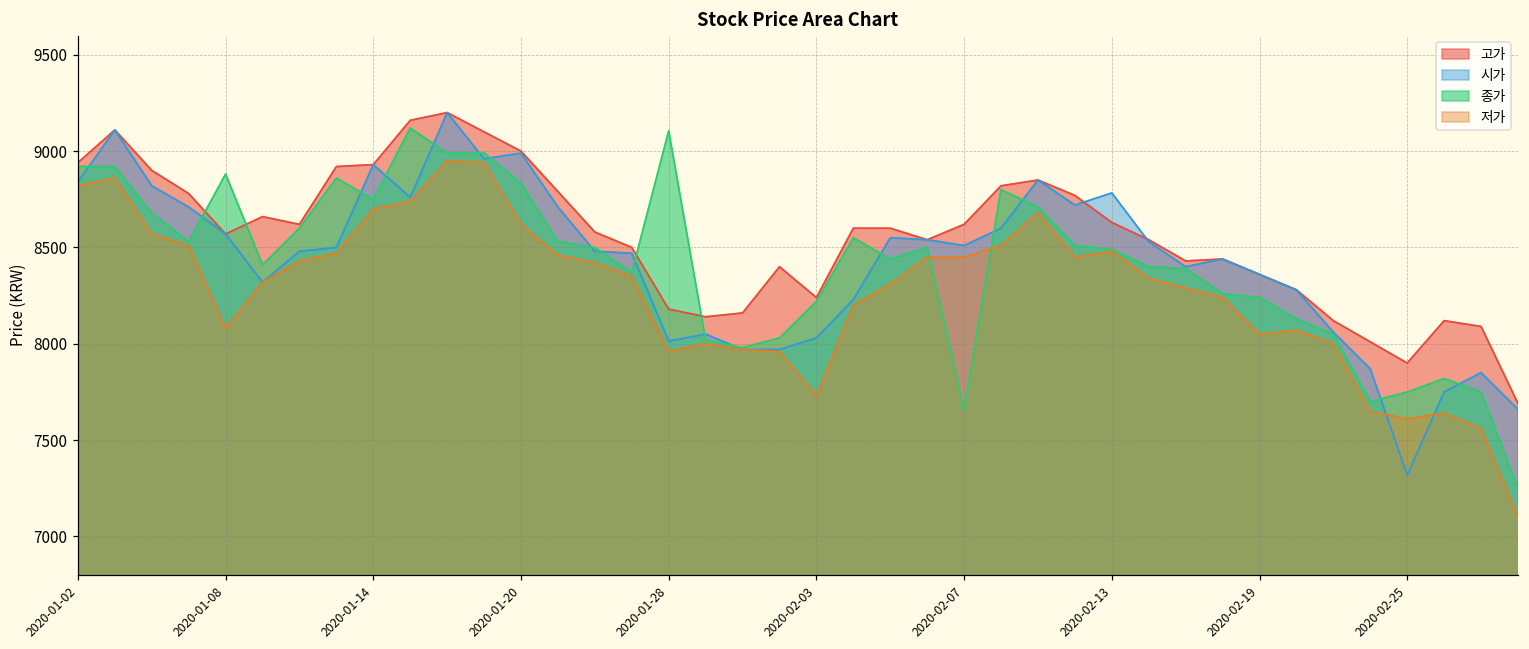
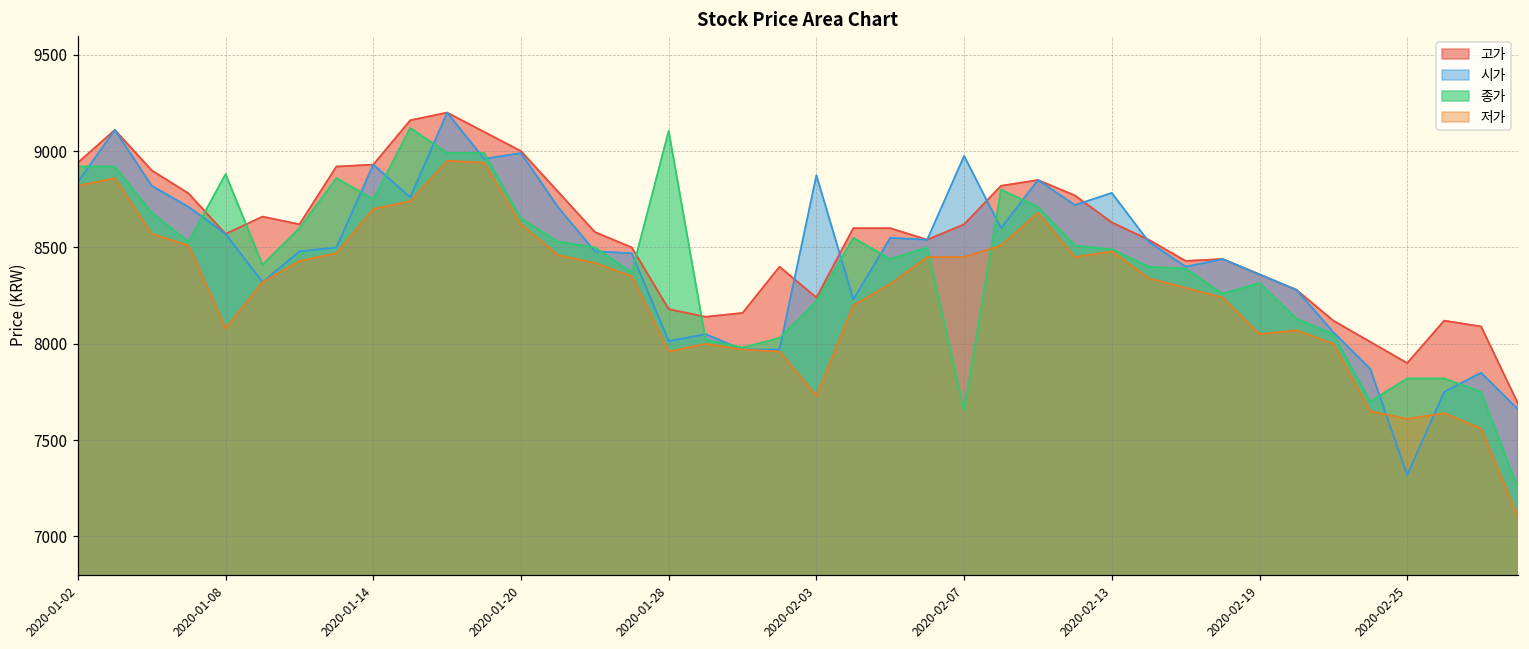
  {
    "시가": {
      "2020-01-02": 8840,
      "2020-01-28": 8010,
-     "2020-02-03": 8030,
-     "2020-02-07": 8510,
+     "2020-02-03": 8880,
+     "2020-02-07": 8980,
      "2020-02-13": 8780,
      "2020-02-25": 7320
    },
    "종가": {
      "2020-01-02": 8920,
      "2020-01-08": 8880,
      "2020-01-14": 8750,
-     "2020-01-20": 8830,
+     "2020-01-20": 8650,
      "2020-01-28": 9110,
      "2020-02-03": 8220,
      "2020-02-07": 7660,
-     "2020-02-19": 8240,
-     "2020-02-25": 7750
+     "2020-02-19": 8320,
+     "2020-02-25": 7820
    }
  }
